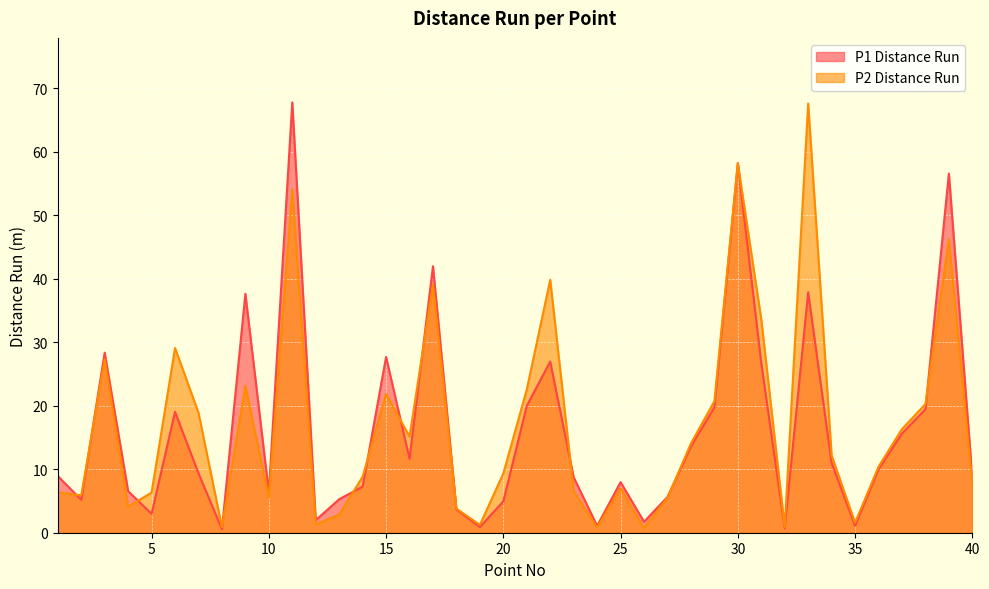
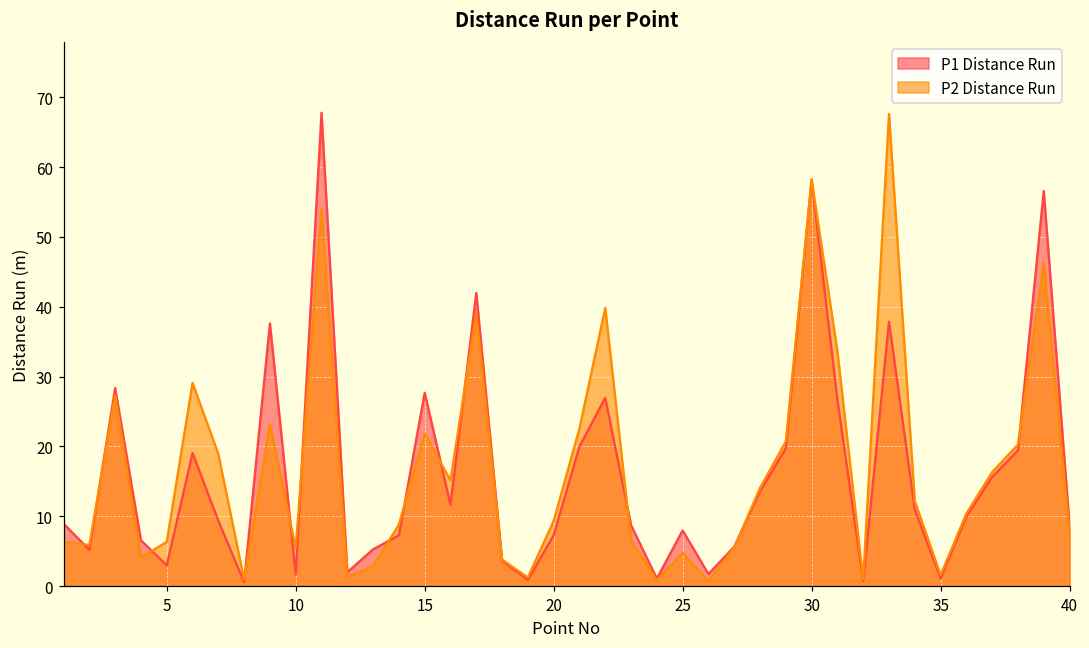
  {
    "P1 Distance Run": {
      "5": 3,
-     "10": 6,
+     "10": 2,
      "15": 28,
-     "20": 5,
+     "20": 7,
      "25": 8,
      "35": 1,
      "40": 9
    },
    "P2 Distance Run": {
      "5": 6,
      "10": 5,
      "15": 22,
      "20": 9,
-     "25": 7,
+     "25": 5,
      "35": 2,
      "40": 8
    }
  }
